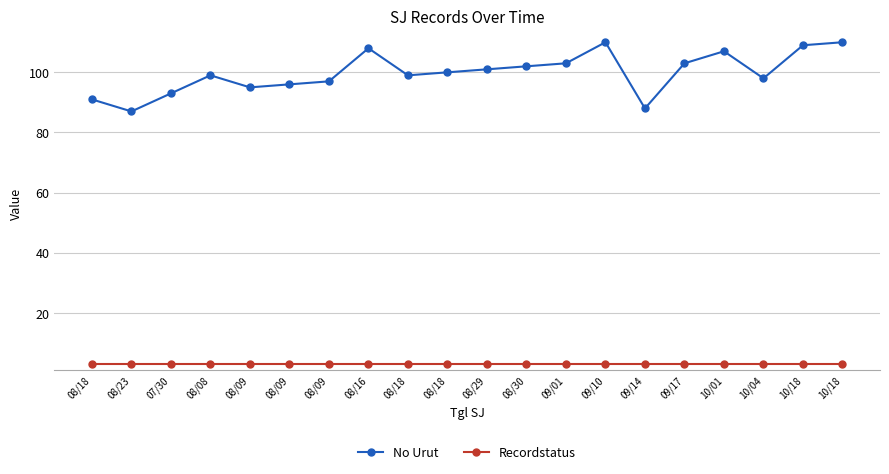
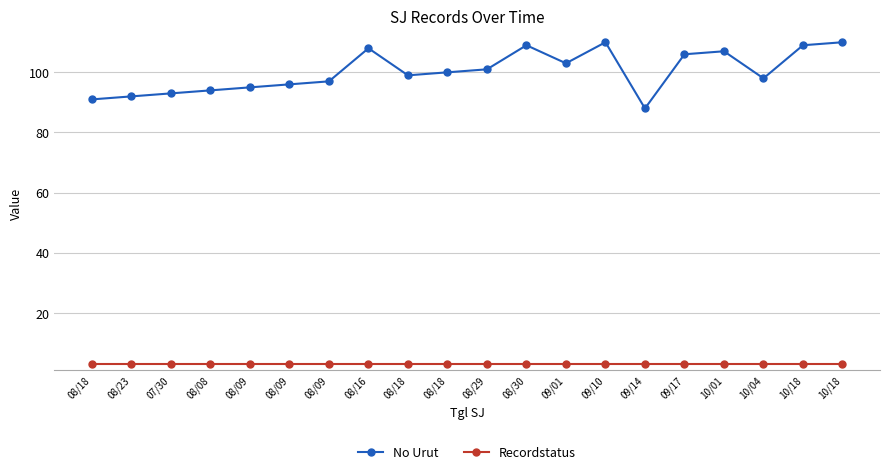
  {
    "No Urut": {
-     "08/23": 87,
+     "08/23": 92,
      "07/30": 93,
-     "08/08": 99,
+     "08/08": 94,
      "08/16": 108,
      "08/29": 101,
-     "08/30": 102,
+     "08/30": 109,
      "09/01": 103,
      "09/10": 110,
      "09/14": 88,
-     "09/17": 103,
+     "09/17": 106,
      "10/01": 107,
      "10/04": 98
    },
    "Recordstatus": {
      "08/23": 3,
      "07/30": 3,
      "08/08": 3,
      "08/16": 3,
      "08/29": 3,
      "08/30": 3,
      "09/01": 3,
      "09/10": 3,
      "09/14": 3,
      "09/17": 3,
      "10/01": 3,
      "10/04": 3
    }
  }
